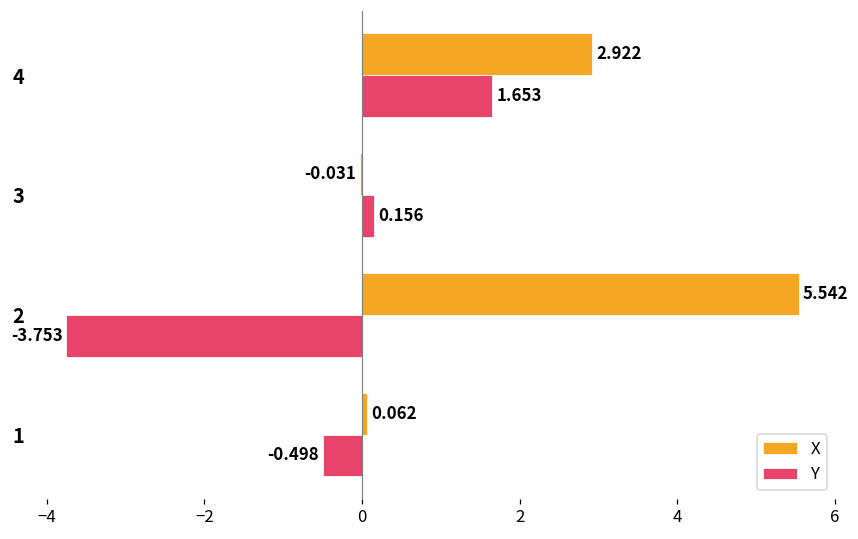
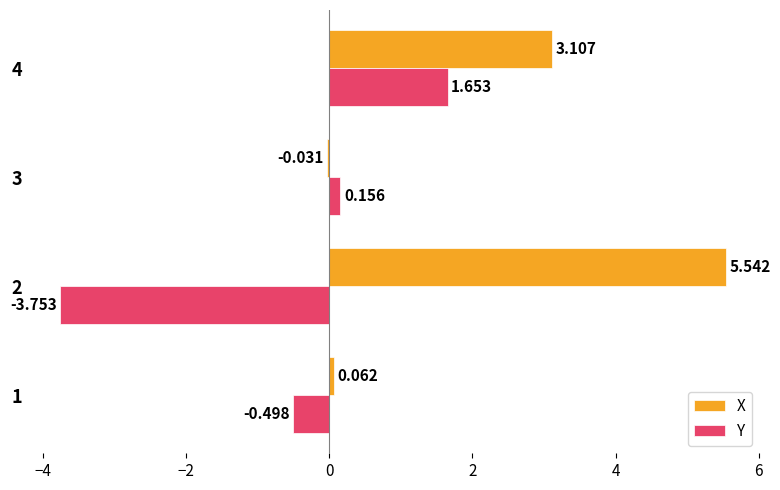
  {
    "X": {
-     "4": 2.922,
+     "4": 3.107,
      "3": -0.031,
      "2": 5.542,
      "1": 0.062
    },
    "Y": {
      "4": 1.653,
      "3": 0.156,
      "2": -3.753,
      "1": -0.498
    }
  }
